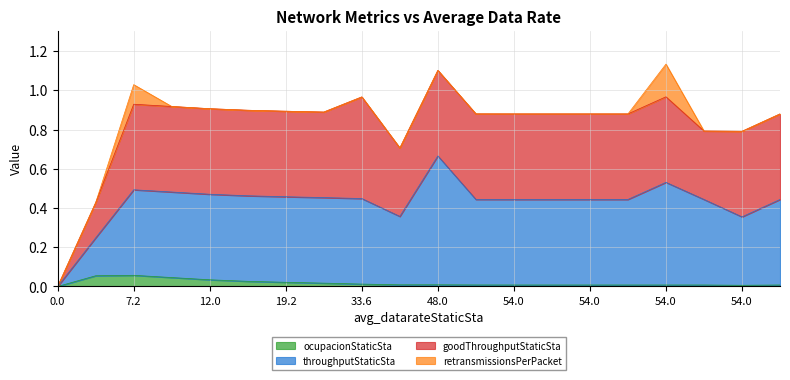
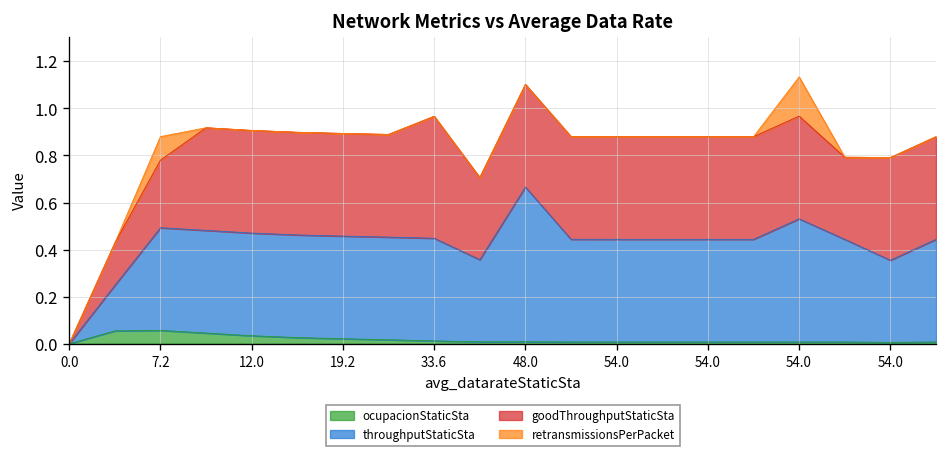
  {
    "ocupacionStaticSta": {
      "7.2": 0.06,
      "12.0": 0.03,
      "19.2": 0.02,
      "33.6": 0.01,
      "48.0": 0.01
    },
    "throughputStaticSta": {
      "7.2": 0.44,
      "12.0": 0.44,
      "19.2": 0.44,
      "33.6": 0.44,
      "48.0": 0.66
    },
    "goodThroughputStaticSta": {
-     "7.2": 0.44
+     "7.2": 0.29
    },
    "retransmissionsPerPacket": {
      "7.2": 0.10
    }
  }
